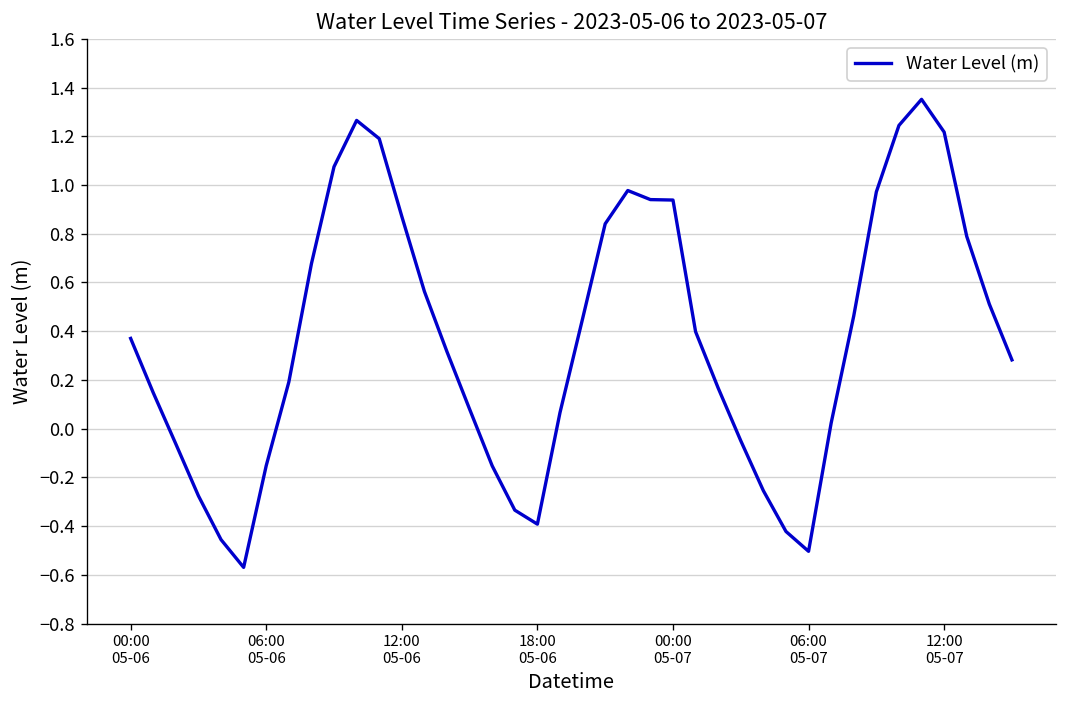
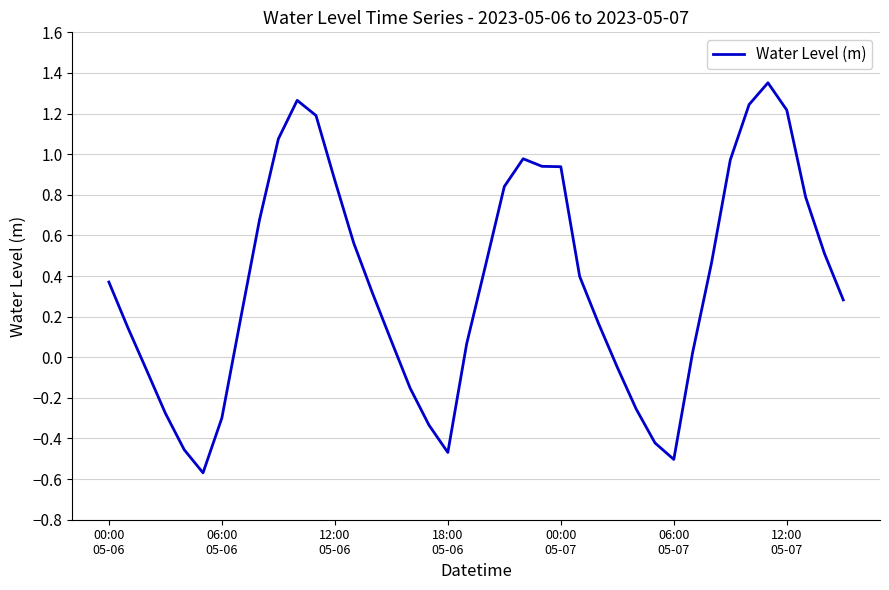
  {
    "00:00 05-06": 0.37,
-   "06:00 05-06": -0.15,
+   "06:00 05-06": -0.30,
    "12:00 05-06": 0.87,
-   "18:00 05-06": -0.39,
+   "18:00 05-06": -0.47,
    "00:00 05-07": 0.94,
    "06:00 05-07": -0.50,
    "12:00 05-07": 1.22
  }
